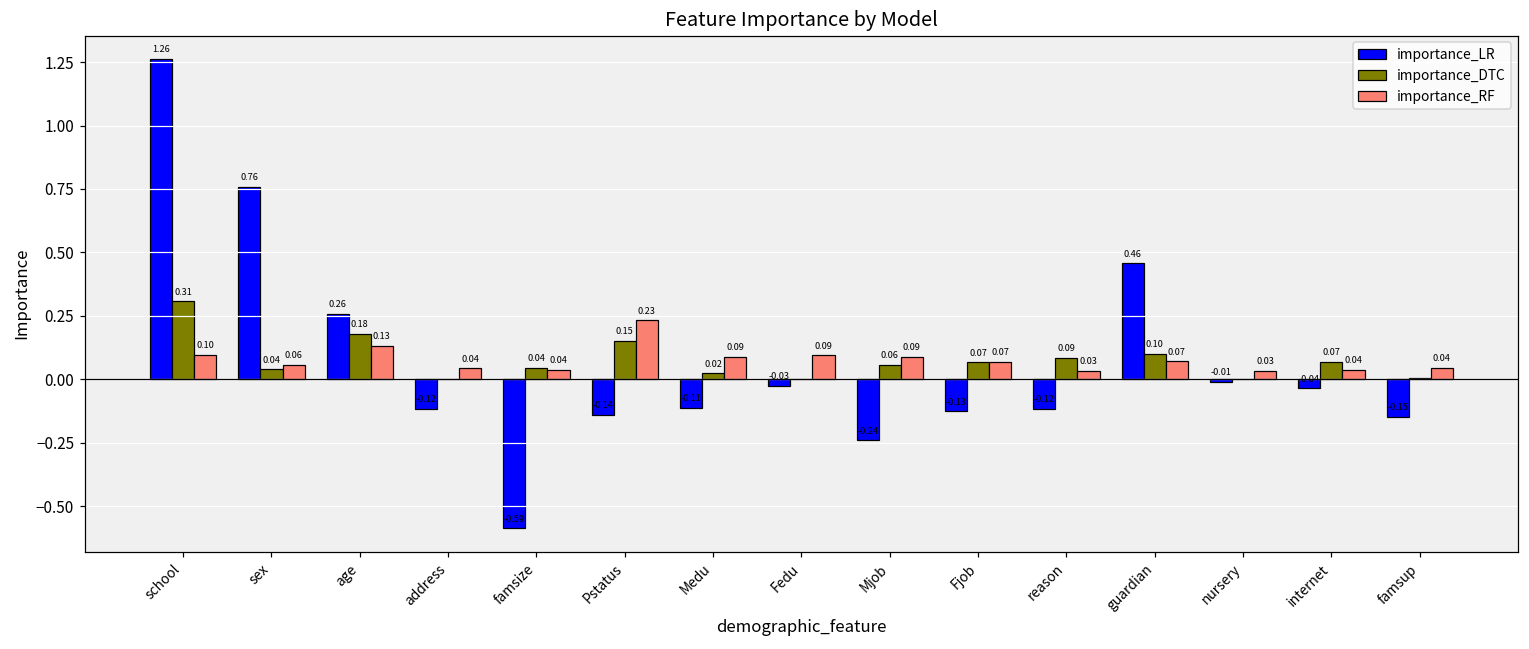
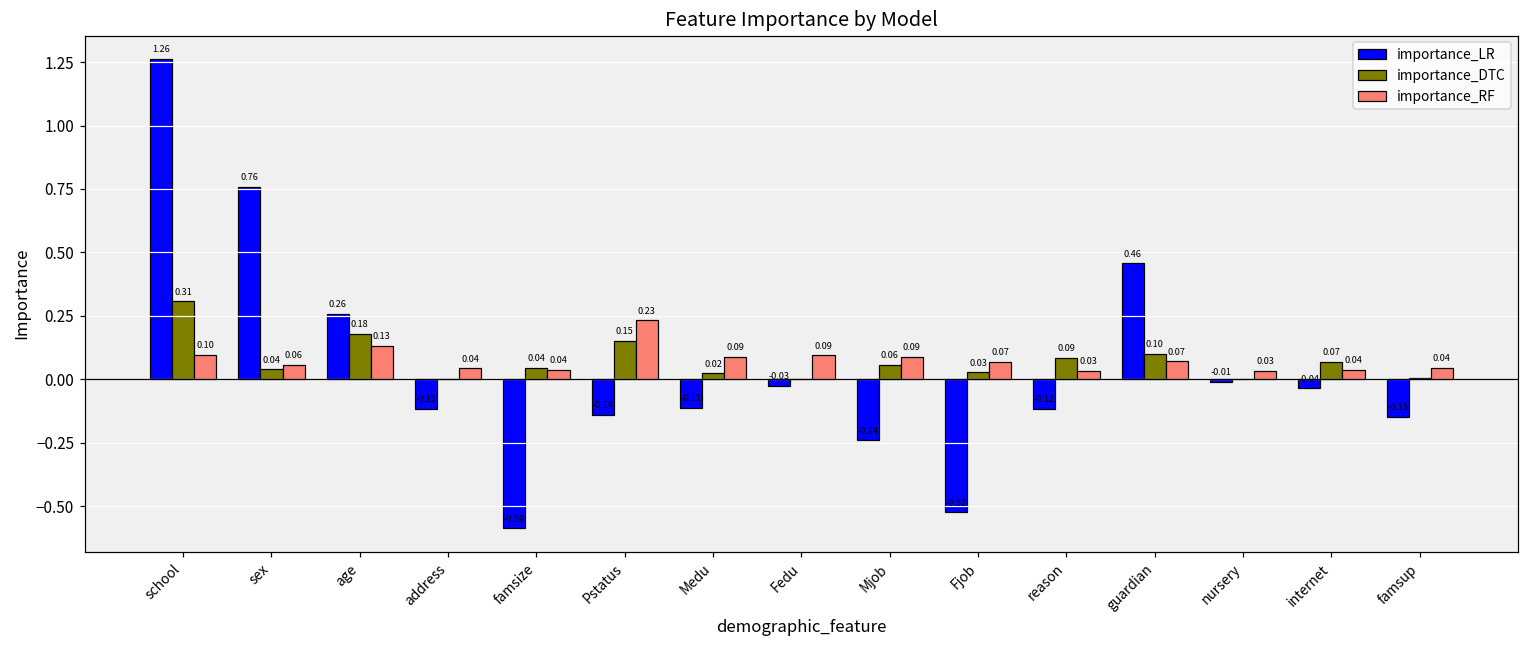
  {
    "importance_LR": {
      "school": 1.26,
      "sex": 0.76,
      "age": 0.26,
      "address": -0.12,
      "famsize": -0.59,
      "Pstatus": -0.14,
      "Medu": -0.11,
      "Fedu": -0.03,
      "Mjob": -0.24,
-     "Fjob": -0.13,
+     "Fjob": -0.52,
      "reason": -0.12,
      "guardian": 0.46,
      "nursery": -0.01,
      "internet": -0.04,
      "famsup": -0.15
    },
    "importance_DTC": {
      "school": 0.31,
      "sex": 0.04,
      "age": 0.18,
      "famsize": 0.04,
      "Pstatus": 0.15,
      "Medu": 0.02,
      "Mjob": 0.06,
-     "Fjob": 0.07,
+     "Fjob": 0.03,
      "reason": 0.09,
      "guardian": 0.10,
      "internet": 0.07
    },
    "importance_RF": {
      "school": 0.10,
      "sex": 0.06,
      "age": 0.13,
      "address": 0.04,
      "famsize": 0.04,
      "Pstatus": 0.23,
      "Medu": 0.09,
      "Fedu": 0.09,
      "Mjob": 0.09,
      "Fjob": 0.07,
      "reason": 0.03,
      "guardian": 0.07,
      "nursery": 0.03,
      "internet": 0.04,
      "famsup": 0.04
    }
  }
